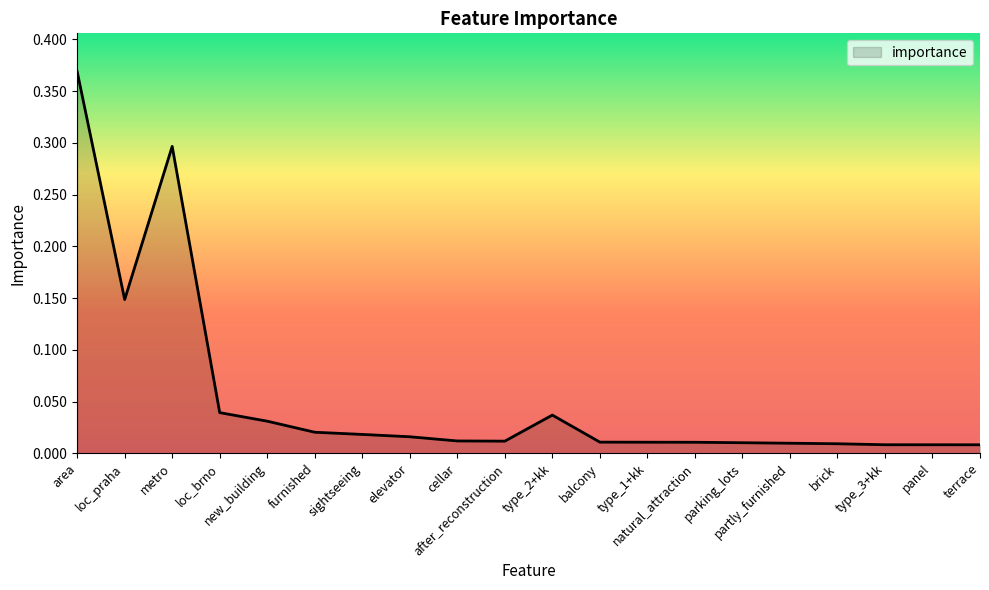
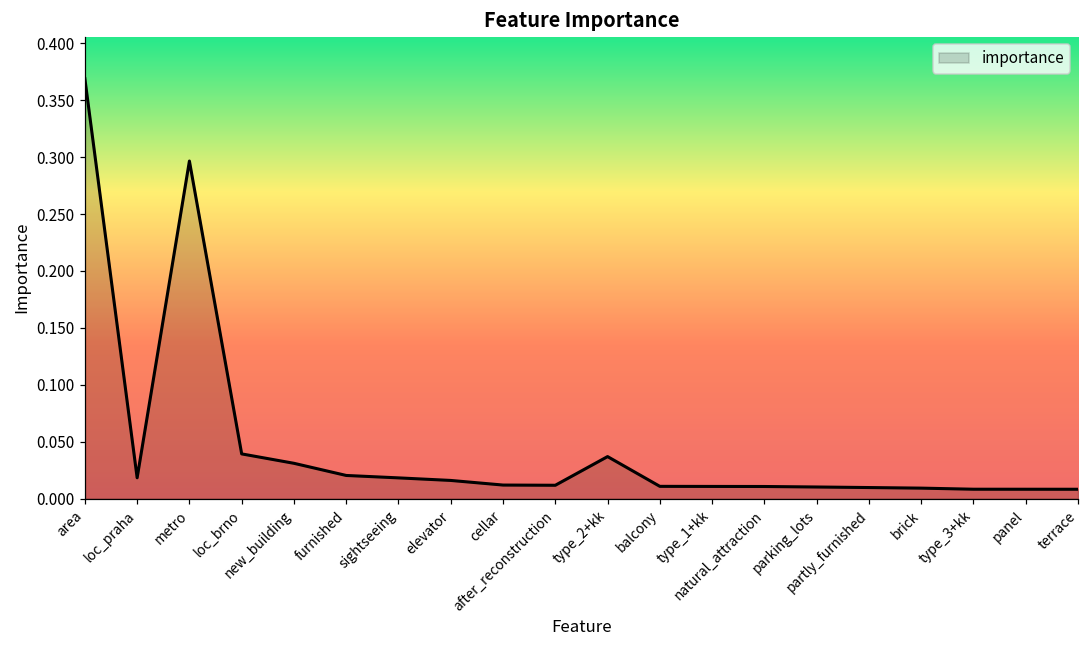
  {
    "area": 0.369,
-   "loc_praha": 0.149,
+   "loc_praha": 0.018,
    "metro": 0.297,
    "loc_brno": 0.039,
    "new_building": 0.031,
    "furnished": 0.020,
    "sightseeing": 0.018,
    "elevator": 0.016,
    "cellar": 0.012,
    "after_reconstruction": 0.012,
    "type_2+kk": 0.037,
    "balcony": 0.011,
    "type_1+kk": 0.011,
    "natural_attraction": 0.011,
    "parking_lots": 0.010,
    "partly_furnished": 0.010,
    "brick": 0.009,
    "type_3+kk": 0.008,
    "panel": 0.008,
    "terrace": 0.008
  }
